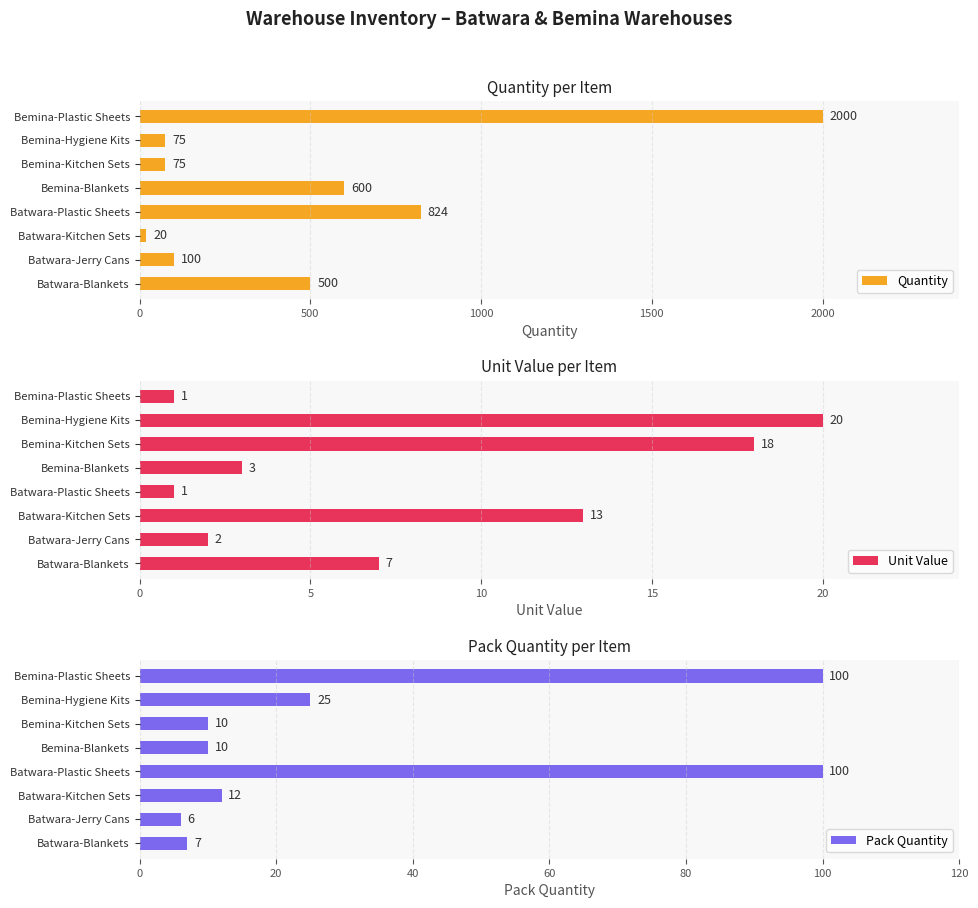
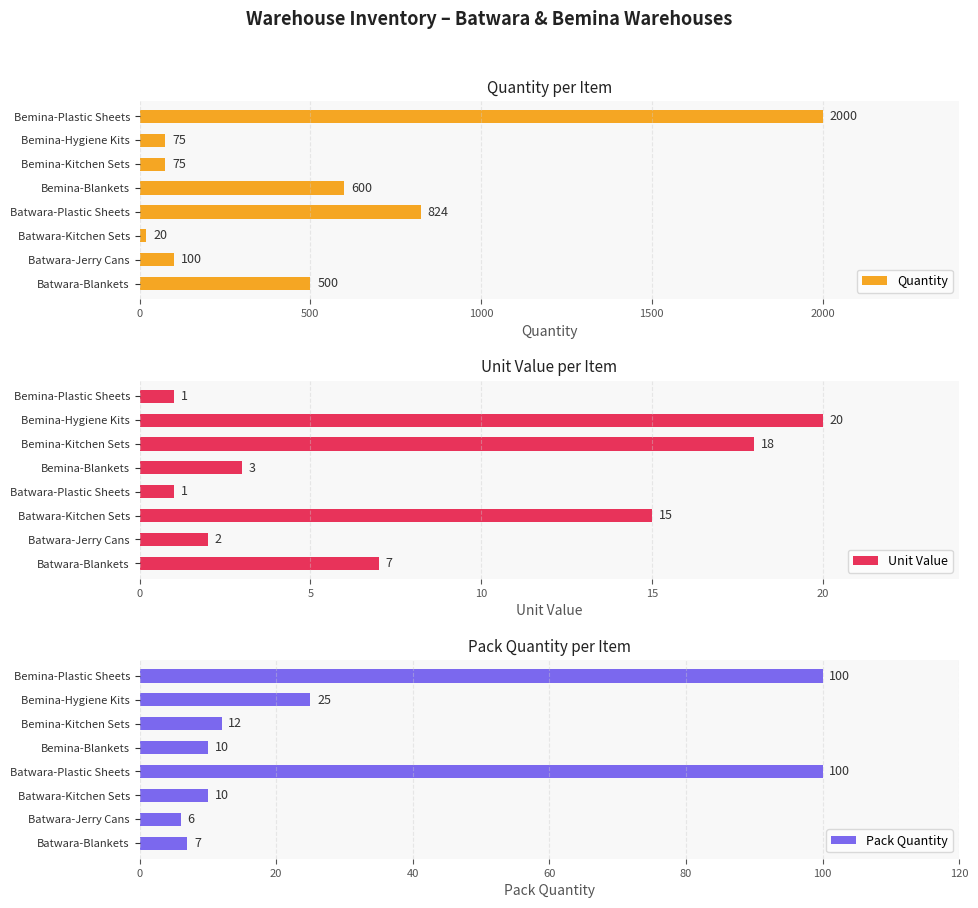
  {
    "Quantity per Item": {
      "Bemina-Plastic Sheets": 2000,
      "Bemina-Hygiene Kits": 75,
      "Bemina-Kitchen Sets": 75,
      "Bemina-Blankets": 600,
      "Batwara-Plastic Sheets": 824,
      "Batwara-Kitchen Sets": 20,
      "Batwara-Jerry Cans": 100,
      "Batwara-Blankets": 500
    },
    "Unit Value per Item": {
      "Bemina-Plastic Sheets": 1,
      "Bemina-Hygiene Kits": 20,
      "Bemina-Kitchen Sets": 18,
      "Bemina-Blankets": 3,
      "Batwara-Plastic Sheets": 1,
-     "Batwara-Kitchen Sets": 13,
+     "Batwara-Kitchen Sets": 15,
      "Batwara-Jerry Cans": 2,
      "Batwara-Blankets": 7
    },
    "Pack Quantity per Item": {
      "Bemina-Plastic Sheets": 100,
      "Bemina-Hygiene Kits": 25,
-     "Bemina-Kitchen Sets": 10,
+     "Bemina-Kitchen Sets": 12,
      "Bemina-Blankets": 10,
      "Batwara-Plastic Sheets": 100,
-     "Batwara-Kitchen Sets": 12,
+     "Batwara-Kitchen Sets": 10,
      "Batwara-Jerry Cans": 6,
      "Batwara-Blankets": 7
    }
  }
